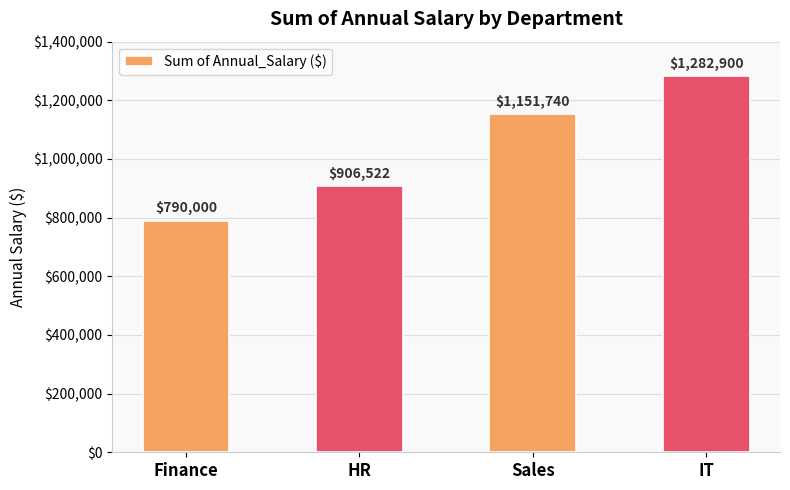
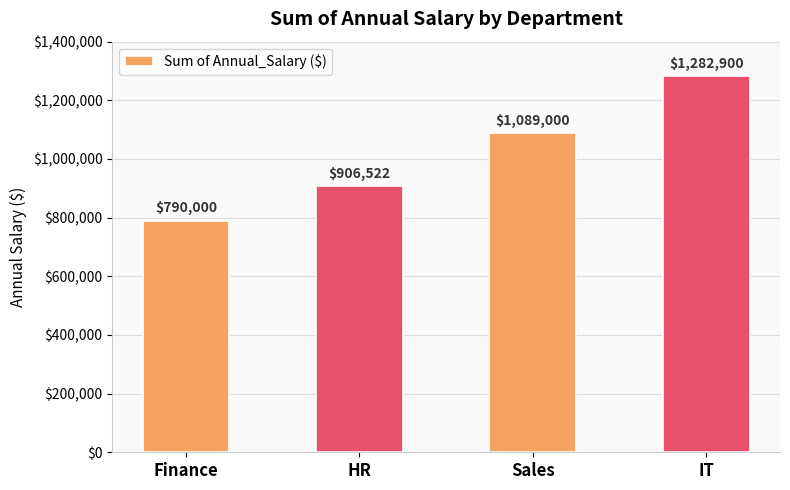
  {
    "Finance": "$790,000",
    "HR": "$906,522",
-   "Sales": "$1,151,740",
+   "Sales": "$1,089,000",
    "IT": "$1,282,900"
  }
